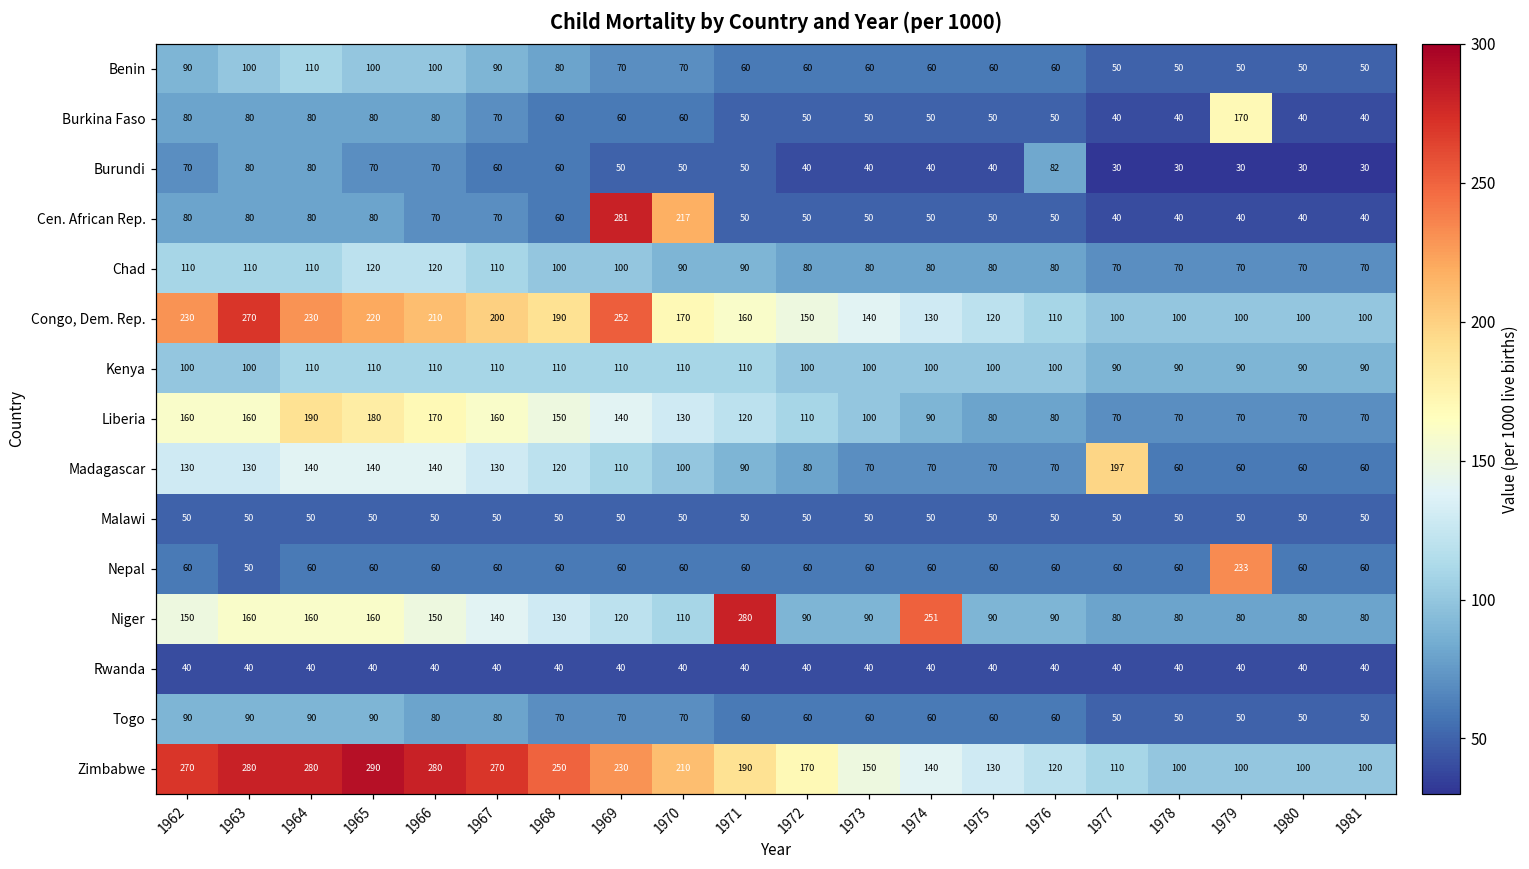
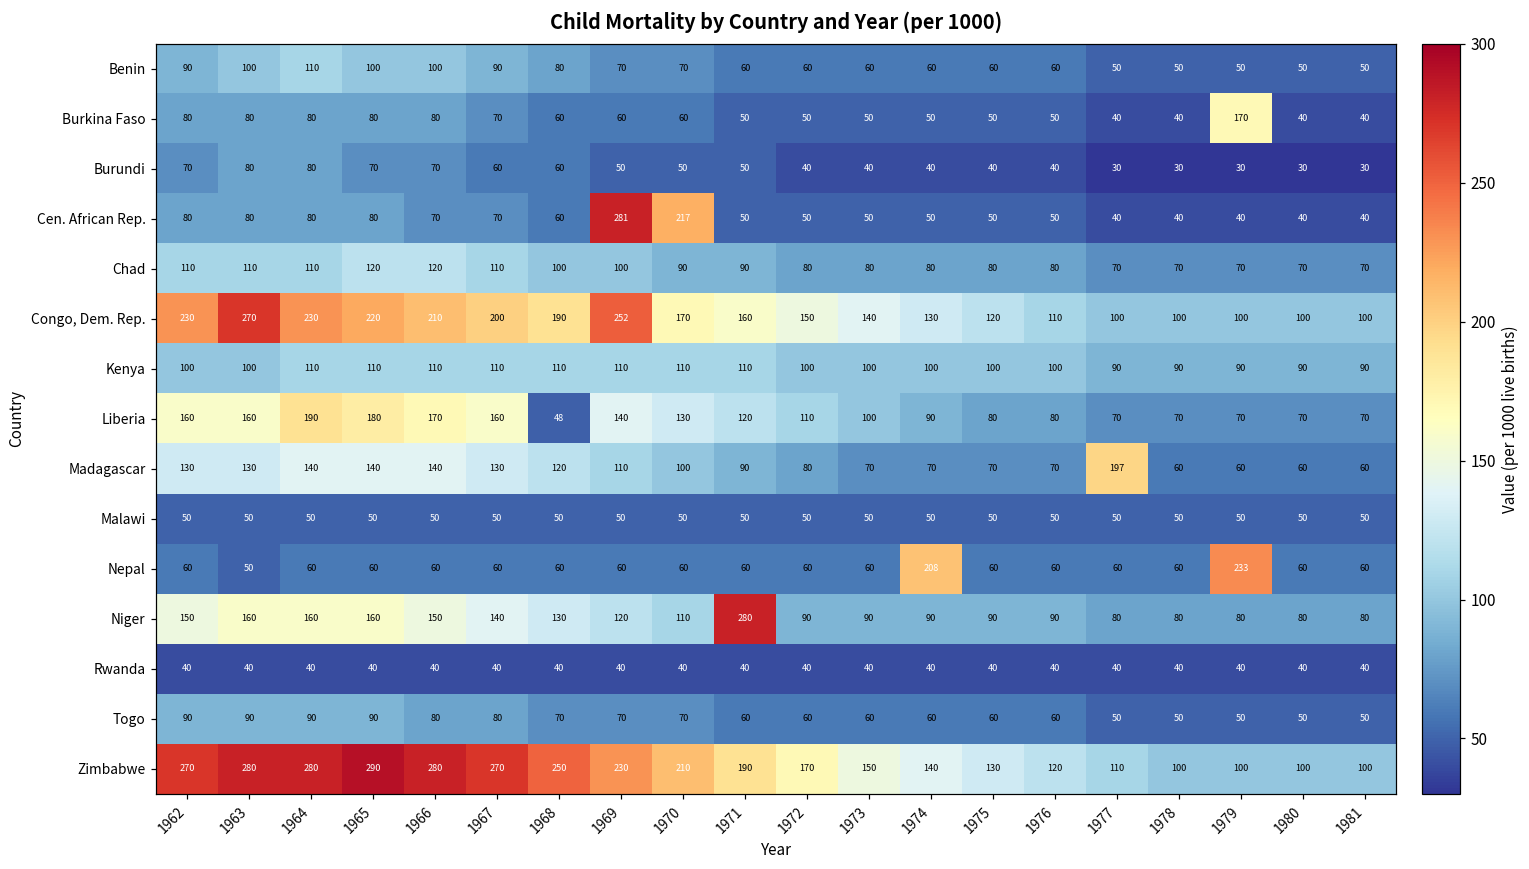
  {
    "Burundi": {
      "1962": 70,
      "1963": 80,
      "1964": 80,
      "1965": 70,
      "1966": 70,
      "1967": 60,
      "1968": 60,
      "1969": 50,
      "1970": 50,
      "1971": 50,
      "1972": 40,
      "1973": 40,
      "1974": 40,
      "1975": 40,
-     "1976": 82,
+     "1976": 40,
      "1977": 30,
      "1978": 30,
      "1979": 30,
      "1980": 30,
      "1981": 30
    },
    "Liberia": {
      "1962": 160,
      "1963": 160,
      "1964": 190,
      "1965": 180,
      "1966": 170,
      "1967": 160,
-     "1968": 150,
+     "1968": 48,
      "1969": 140,
      "1970": 130,
      "1971": 120,
      "1972": 110,
      "1973": 100,
      "1974": 90,
      "1975": 80,
      "1976": 80,
      "1977": 70,
      "1978": 70,
      "1979": 70,
      "1980": 70,
      "1981": 70
    },
    "Nepal": {
      "1962": 60,
      "1963": 50,
      "1964": 60,
      "1965": 60,
      "1966": 60,
      "1967": 60,
      "1968": 60,
      "1969": 60,
      "1970": 60,
      "1971": 60,
      "1972": 60,
      "1973": 60,
-     "1974": 60,
+     "1974": 208,
      "1975": 60,
      "1976": 60,
      "1977": 60,
      "1978": 60,
      "1979": 233,
      "1980": 60,
      "1981": 60
    },
    "Niger": {
      "1962": 150,
      "1963": 160,
      "1964": 160,
      "1965": 160,
      "1966": 150,
      "1967": 140,
      "1968": 130,
      "1969": 120,
      "1970": 110,
      "1971": 280,
      "1972": 90,
      "1973": 90,
-     "1974": 251,
+     "1974": 90,
      "1975": 90,
      "1976": 90,
      "1977": 80,
      "1978": 80,
      "1979": 80,
      "1980": 80,
      "1981": 80
    }
  }
